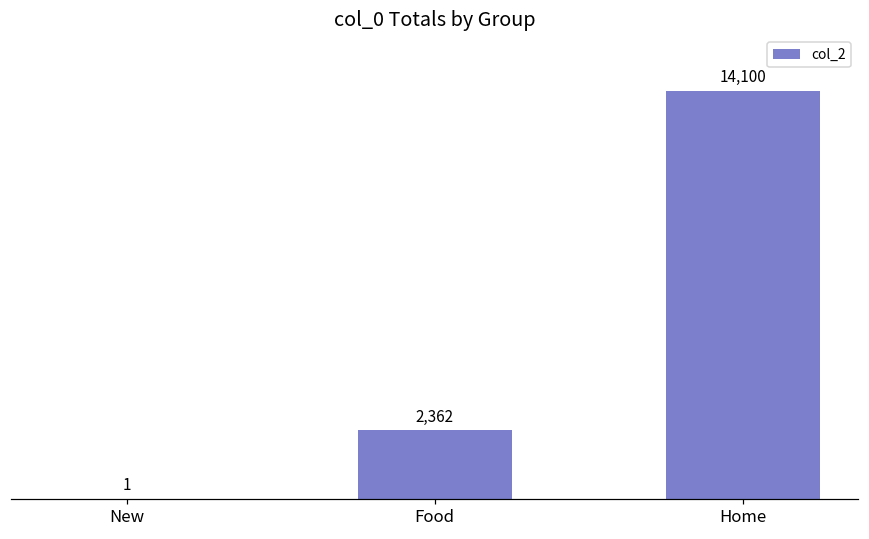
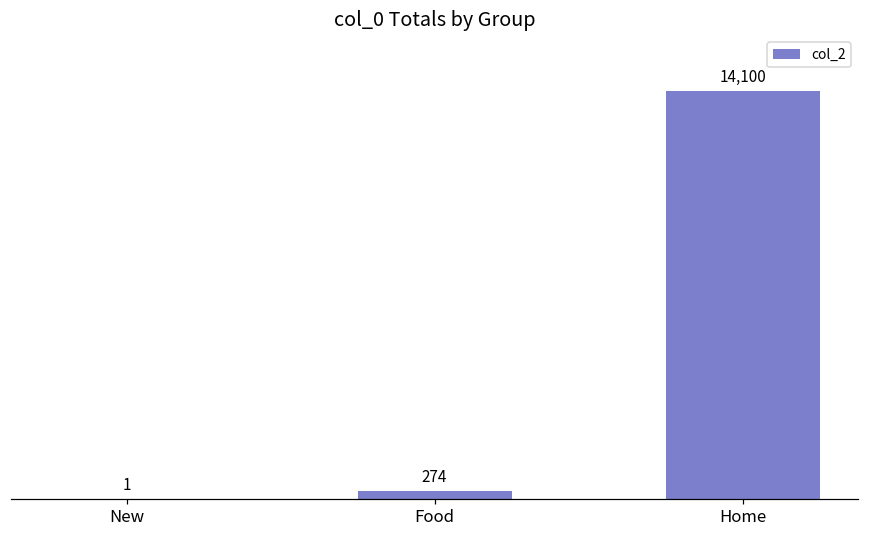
  {
    "New": "1",
-   "Food": "2,362",
+   "Food": "274",
    "Home": "14,100"
  }
